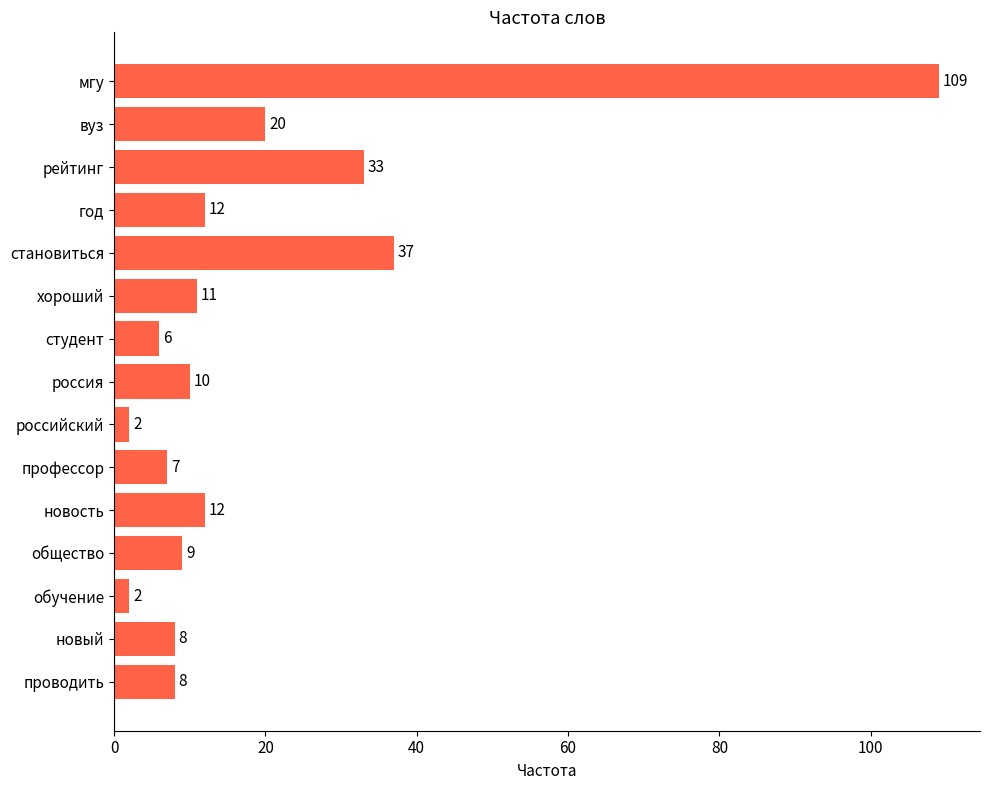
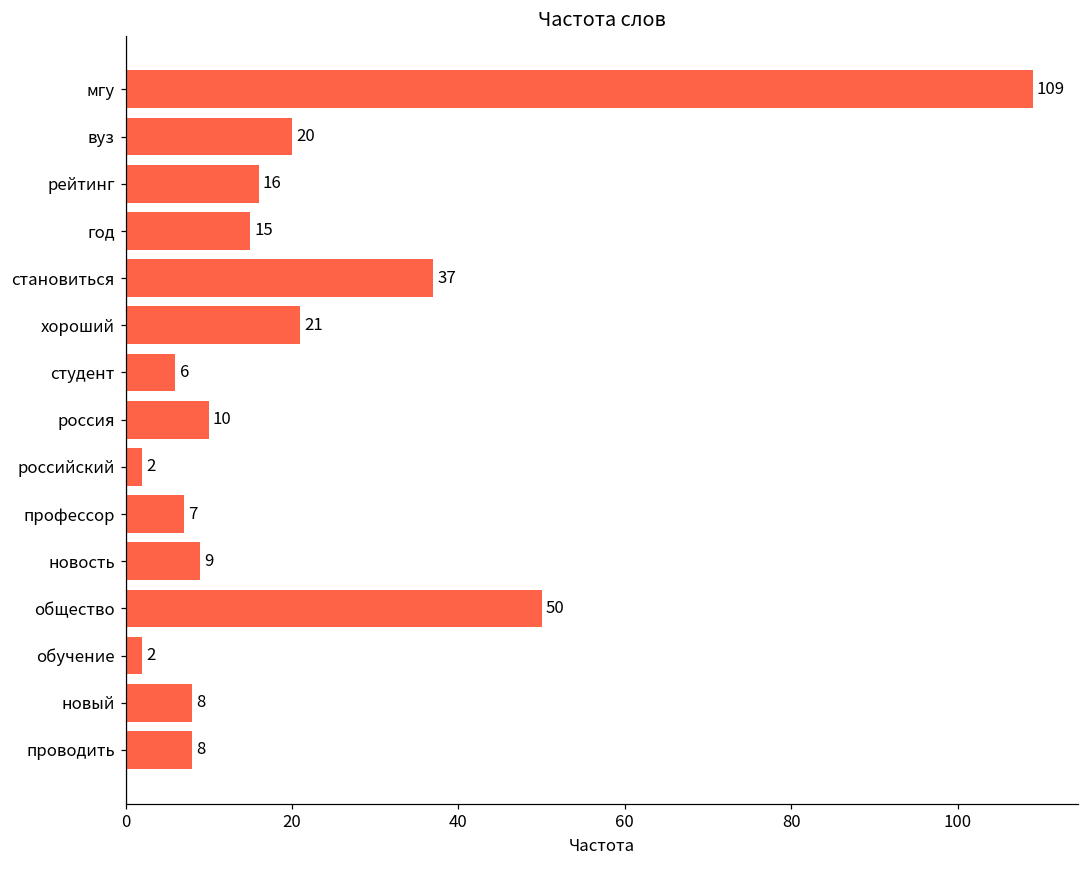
  {
    "мгу": 109,
    "вуз": 20,
-   "рейтинг": 33,
-   "год": 12,
+   "рейтинг": 16,
+   "год": 15,
    "становиться": 37,
-   "хороший": 11,
+   "хороший": 21,
    "студент": 6,
    "россия": 10,
    "российский": 2,
    "профессор": 7,
-   "новость": 12,
-   "общество": 9,
+   "новость": 9,
+   "общество": 50,
    "обучение": 2,
    "новый": 8,
    "проводить": 8
  }
